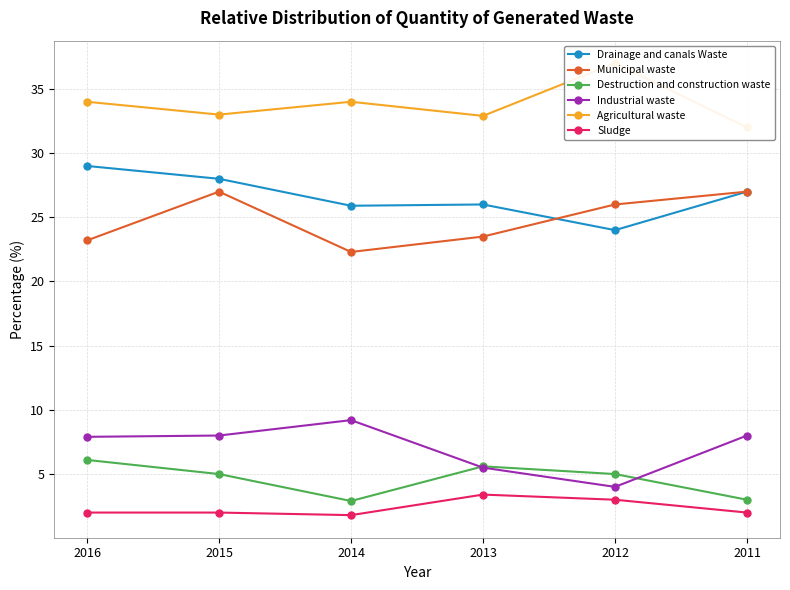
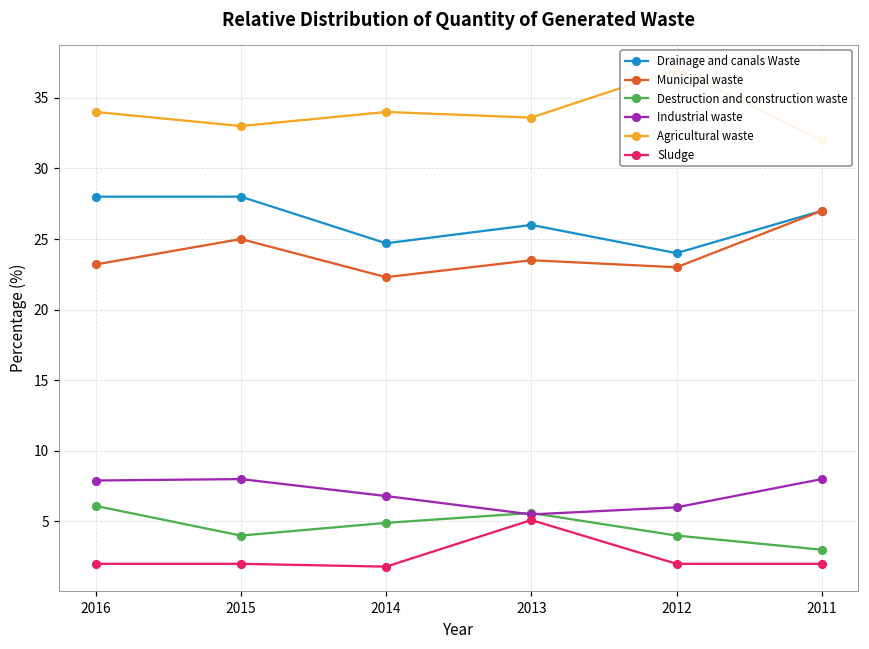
  {
    "Drainage and canals Waste": {
-     "2016": 29,
+     "2016": 28,
      "2015": 28.0,
-     "2014": 25.9,
+     "2014": 24.7,
      "2013": 26.0,
      "2012": 24.0
    },
    "Municipal waste": {
      "2016": 23.2,
-     "2015": 27,
+     "2015": 25,
      "2014": 22.3,
      "2013": 23.5,
-     "2012": 26
+     "2012": 23
    },
    "Destruction and construction waste": {
      "2016": 6.1,
-     "2015": 5,
-     "2014": 2.9,
-     "2012": 5,
+     "2015": 4,
+     "2014": 4.9,
+     "2012": 4,
      "2011": 3.0
    },
    "Industrial waste": {
      "2016": 7.9,
      "2015": 8.0,
-     "2014": 9.2,
-     "2012": 4,
+     "2014": 6.8,
+     "2012": 6,
      "2011": 8.0
    },
    "Agricultural waste": {
      "2016": 34.0,
      "2015": 33.0,
      "2014": 34.0,
-     "2013": 32.9
+     "2013": 33.6
    },
    "Sludge": {
      "2016": 2.0,
      "2015": 2.0,
      "2014": 1.8,
-     "2013": 3.4,
-     "2012": 3,
+     "2013": 5.1,
+     "2012": 2,
      "2011": 2.0
    }
  }
